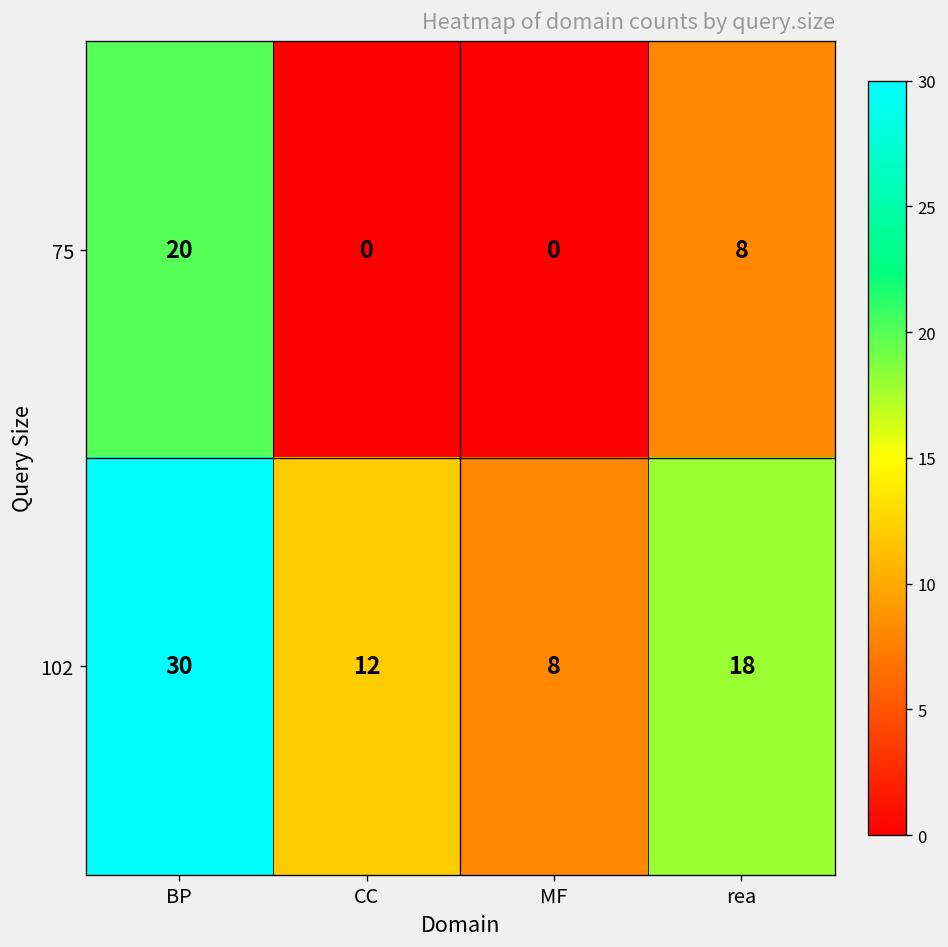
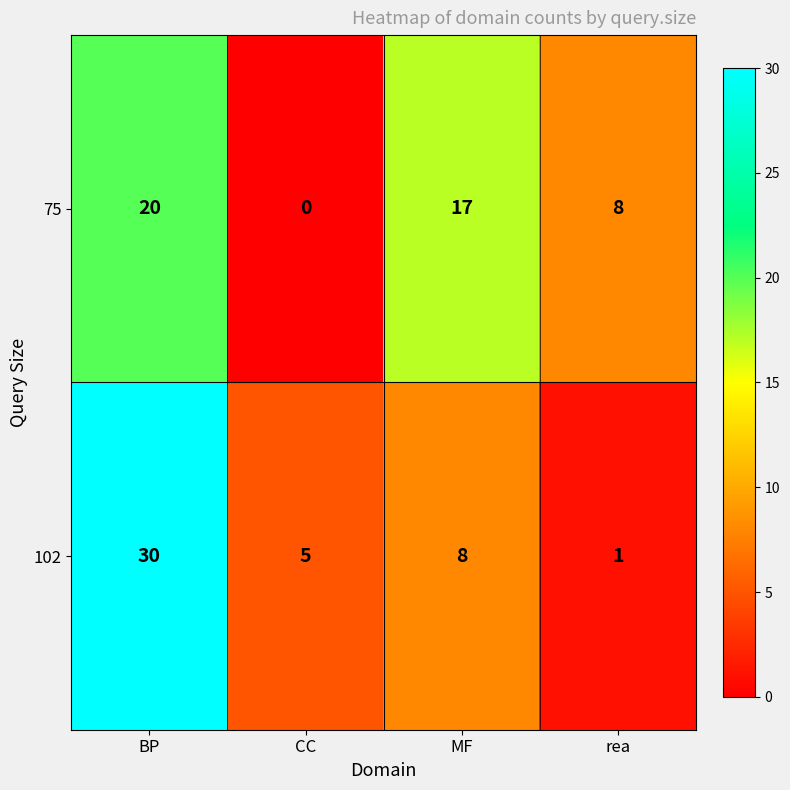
  {
    "75": {
      "BP": 20,
      "CC": 0,
-     "MF": 0,
+     "MF": 17,
      "rea": 8
    },
    "102": {
      "BP": 30,
-     "CC": 12,
+     "CC": 5,
      "MF": 8,
-     "rea": 18
+     "rea": 1
    }
  }
